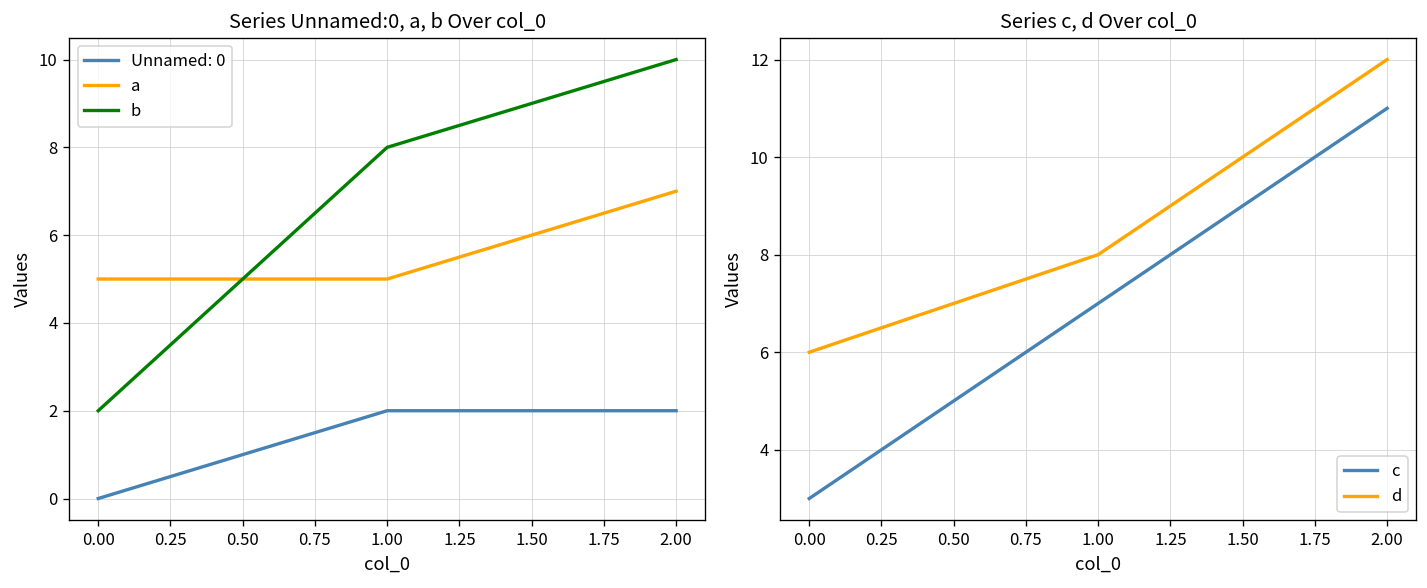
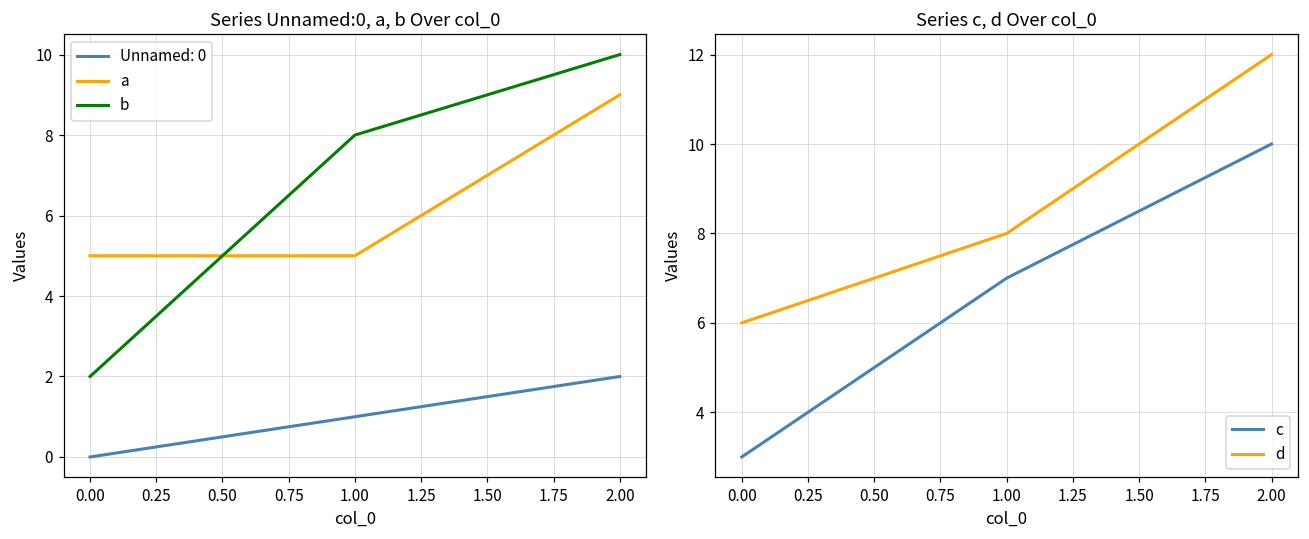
  {
    "Series Unnamed:0, a, b Over col_0": {
      "Unnamed: 0": {
        "0.00": 0,
-       "1.00": 2,
+       "1.00": 1,
        "2.00": 2
      },
      "a": {
        "0.00": 5,
        "1.00": 5,
-       "2.00": 7
+       "2.00": 9
      },
      "b": {
        "0.00": 2,
        "1.00": 8,
        "2.00": 10
      }
    },
    "Series c, d Over col_0": {
      "c": {
        "0.00": 3,
        "1.00": 7,
-       "2.00": 11
+       "2.00": 10
      },
      "d": {
        "0.00": 6,
        "1.00": 8,
        "2.00": 12
      }
    }
  }
